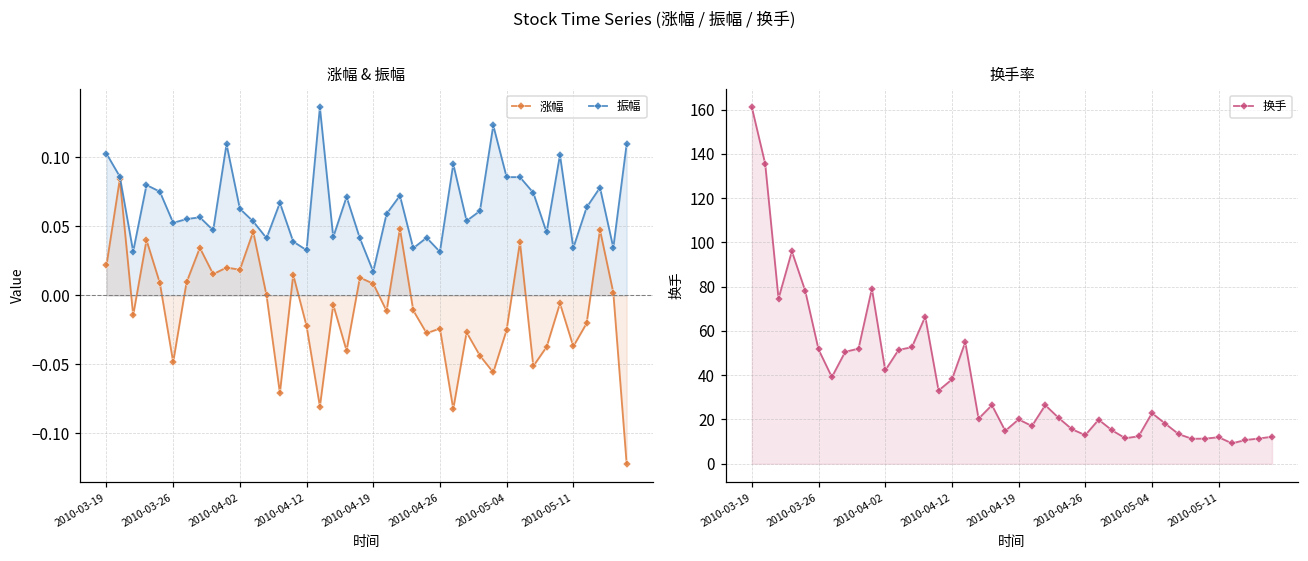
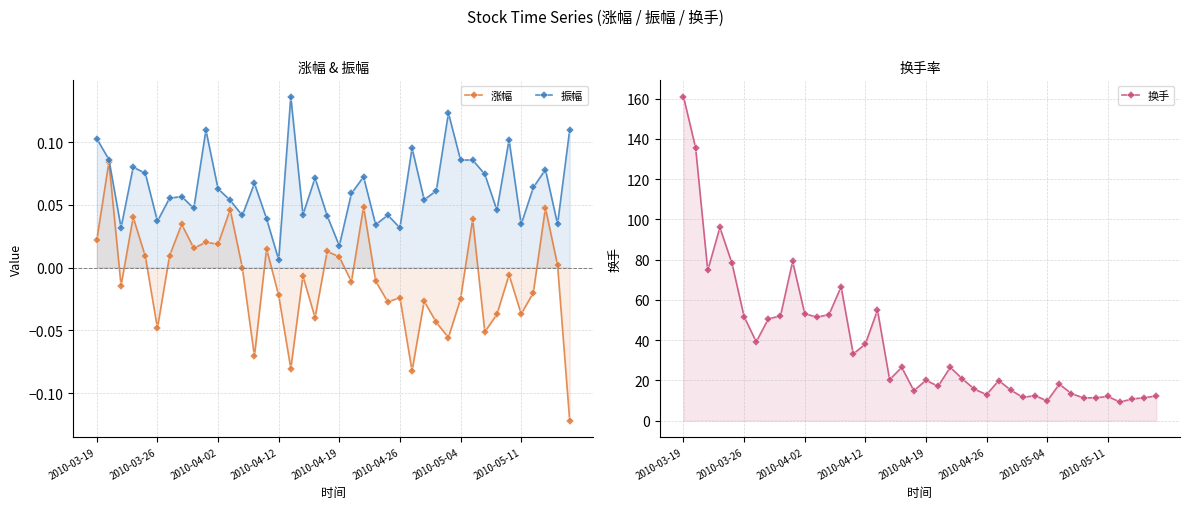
  {
    "涨幅 & 振幅": {
      "振幅": {
        "2010-03-19": 0.103,
-       "2010-03-26": 0.053,
+       "2010-03-26": 0.037,
        "2010-04-02": 0.063,
-       "2010-04-12": 0.033,
+       "2010-04-12": 0.006,
        "2010-04-19": 0.017,
        "2010-04-26": 0.032,
        "2010-05-04": 0.086,
        "2010-05-11": 0.034
      }
    },
    "换手率": {
      "2010-03-19": 161,
      "2010-03-26": 52,
-     "2010-04-02": 42,
+     "2010-04-02": 53,
      "2010-04-12": 38,
      "2010-04-19": 20,
      "2010-04-26": 13,
-     "2010-05-04": 23,
+     "2010-05-04": 10,
      "2010-05-11": 12
    }
  }
